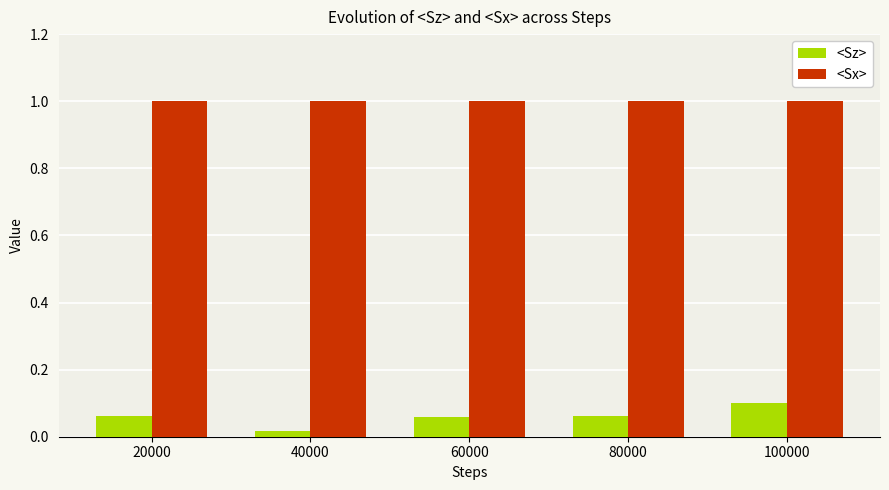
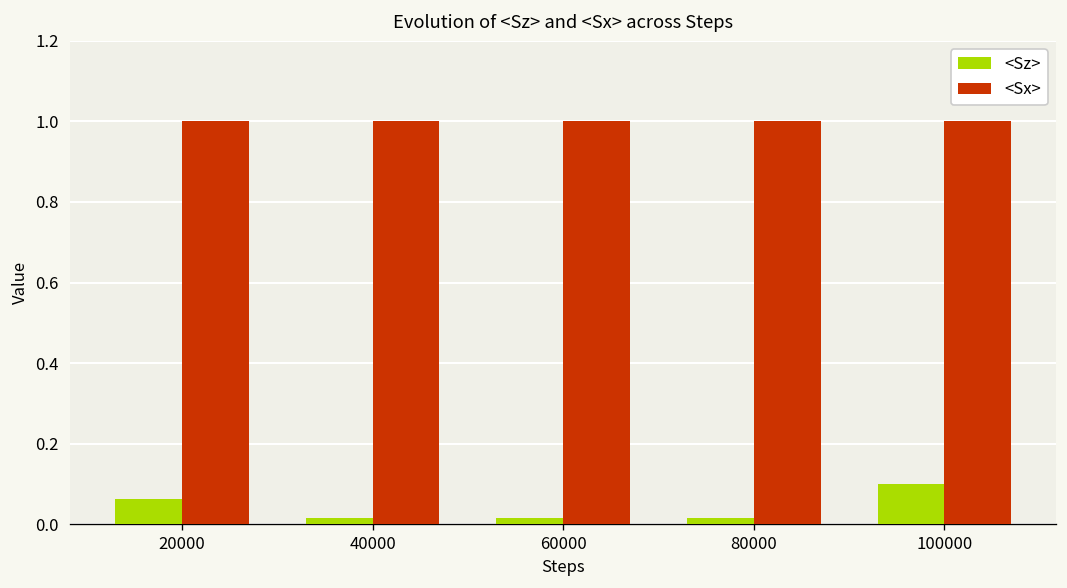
  {
    "<Sz>": {
      "20000": 0.06,
      "40000": 0.02,
-     "60000": 0.06,
-     "80000": 0.06,
+     "60000": 0.02,
+     "80000": 0.02,
      "100000": 0.10
    },
    "<Sx>": {
      "20000": 1.00,
      "40000": 1.00,
      "60000": 1.00,
      "80000": 1.00,
      "100000": 1.00
    }
  }
